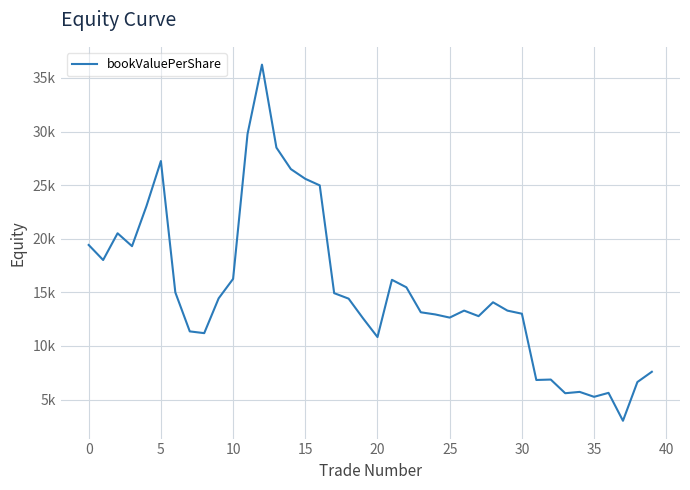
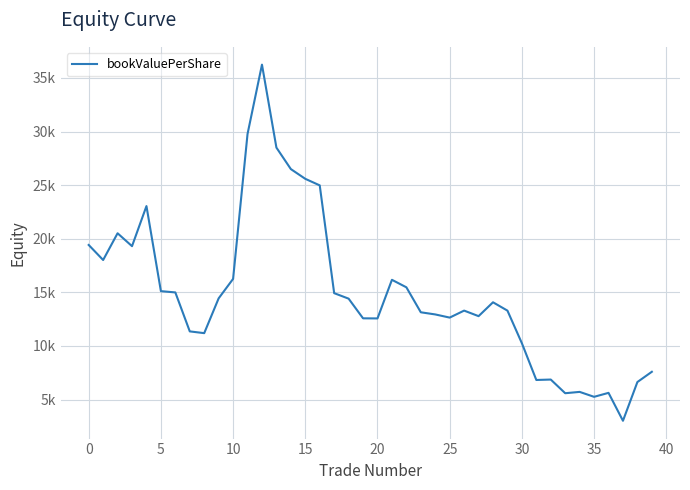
  {
    "0": 19400,
-   "5": 27200,
+   "5": 15100,
    "10": 16300,
    "15": 25600,
-   "20": 10800,
+   "20": 12600,
    "25": 12600,
-   "30": 13000,
+   "30": 10300,
    "35": 5300
  }
